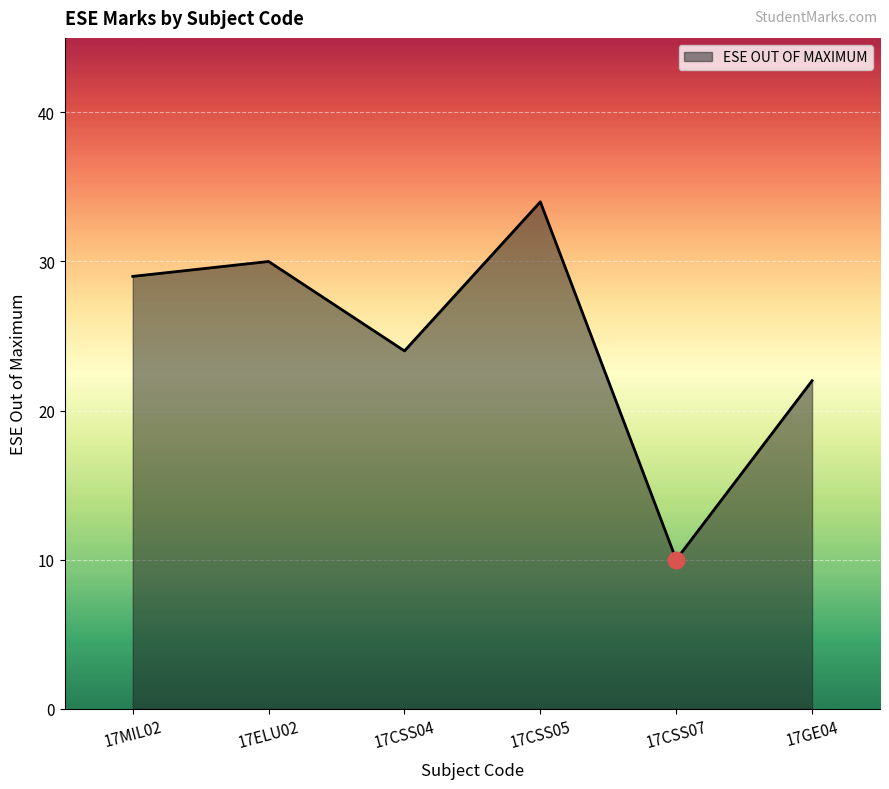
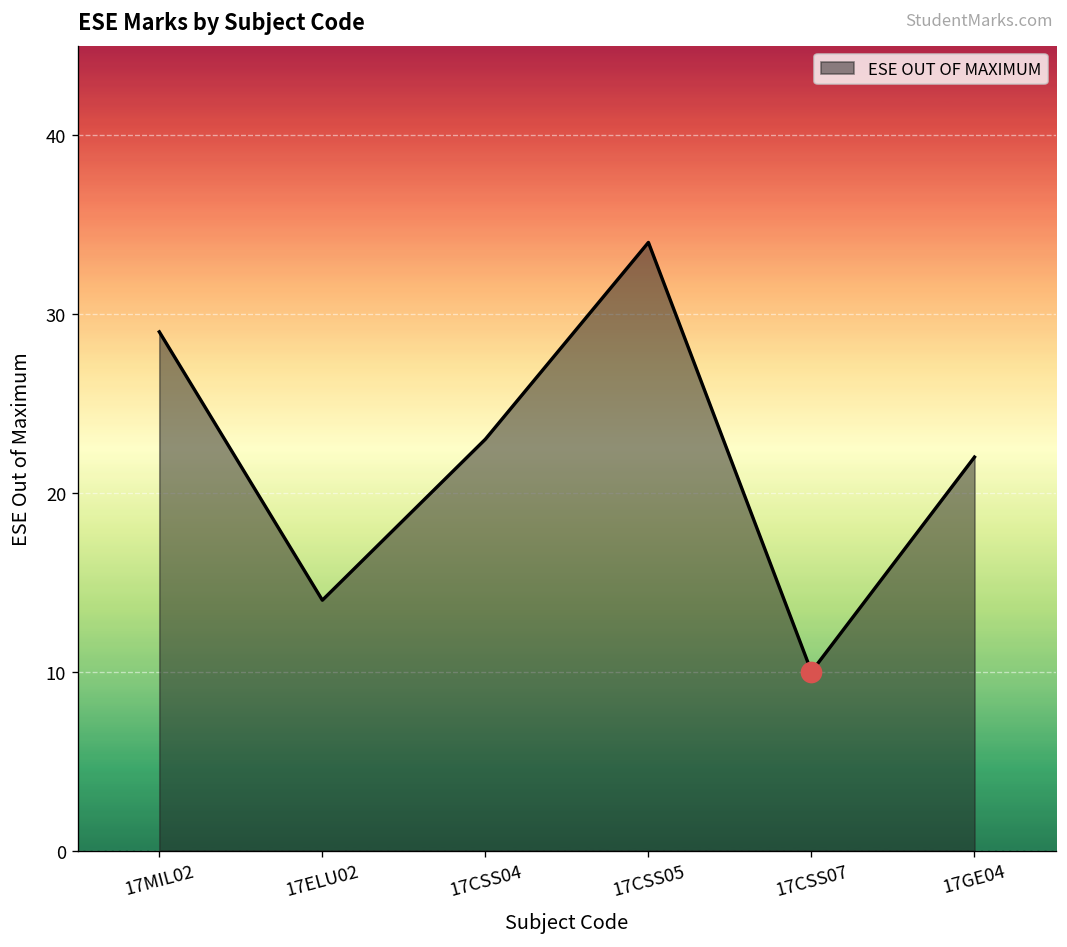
  {
    "ESE OUT OF MAXIMUM": {
      "17MIL02": 29,
-     "17ELU02": 30,
-     "17CSS04": 24,
+     "17ELU02": 14,
+     "17CSS04": 23,
      "17CSS05": 34,
      "17GE04": 22
    }
  }
